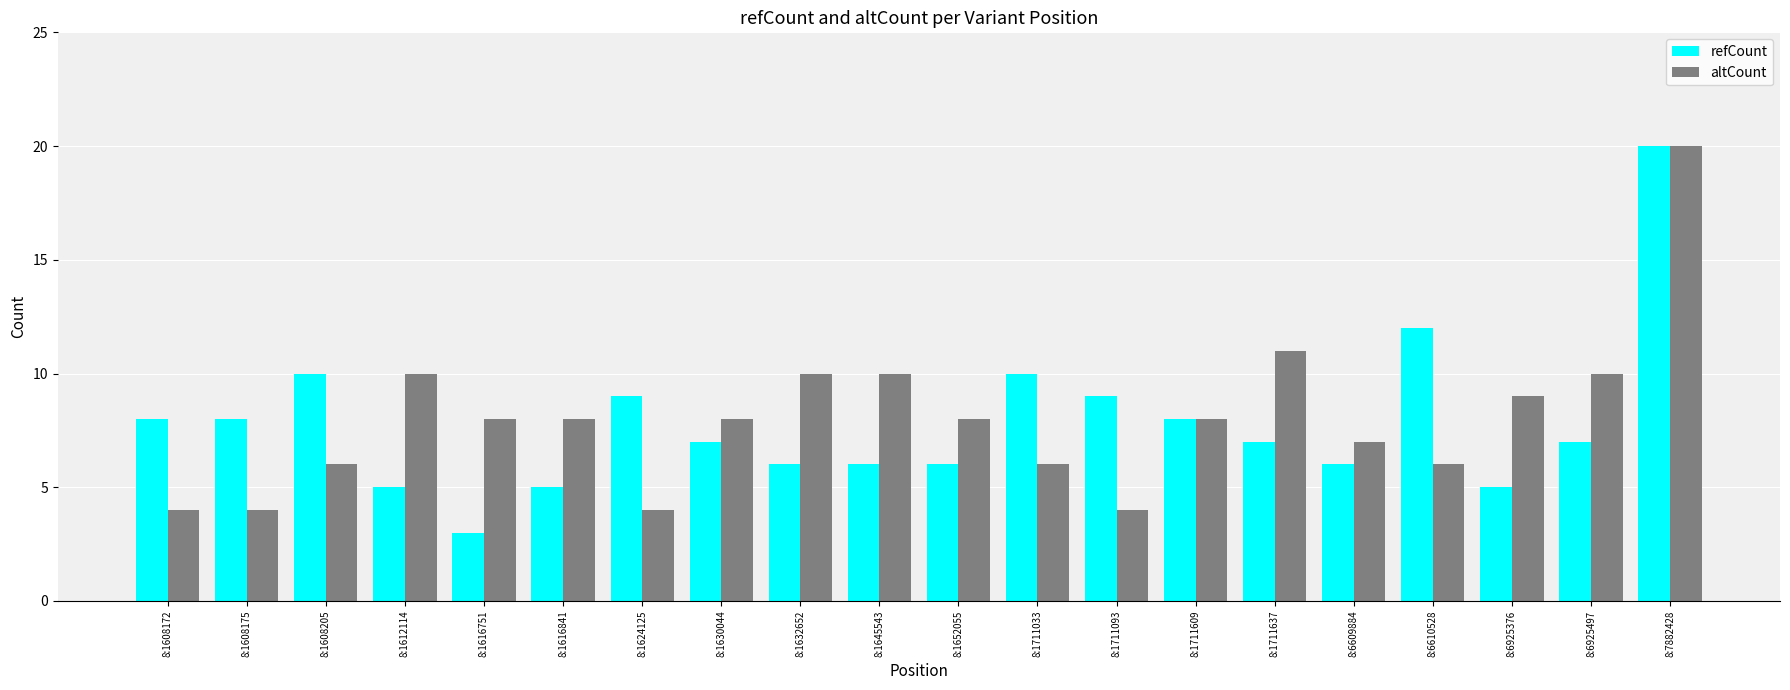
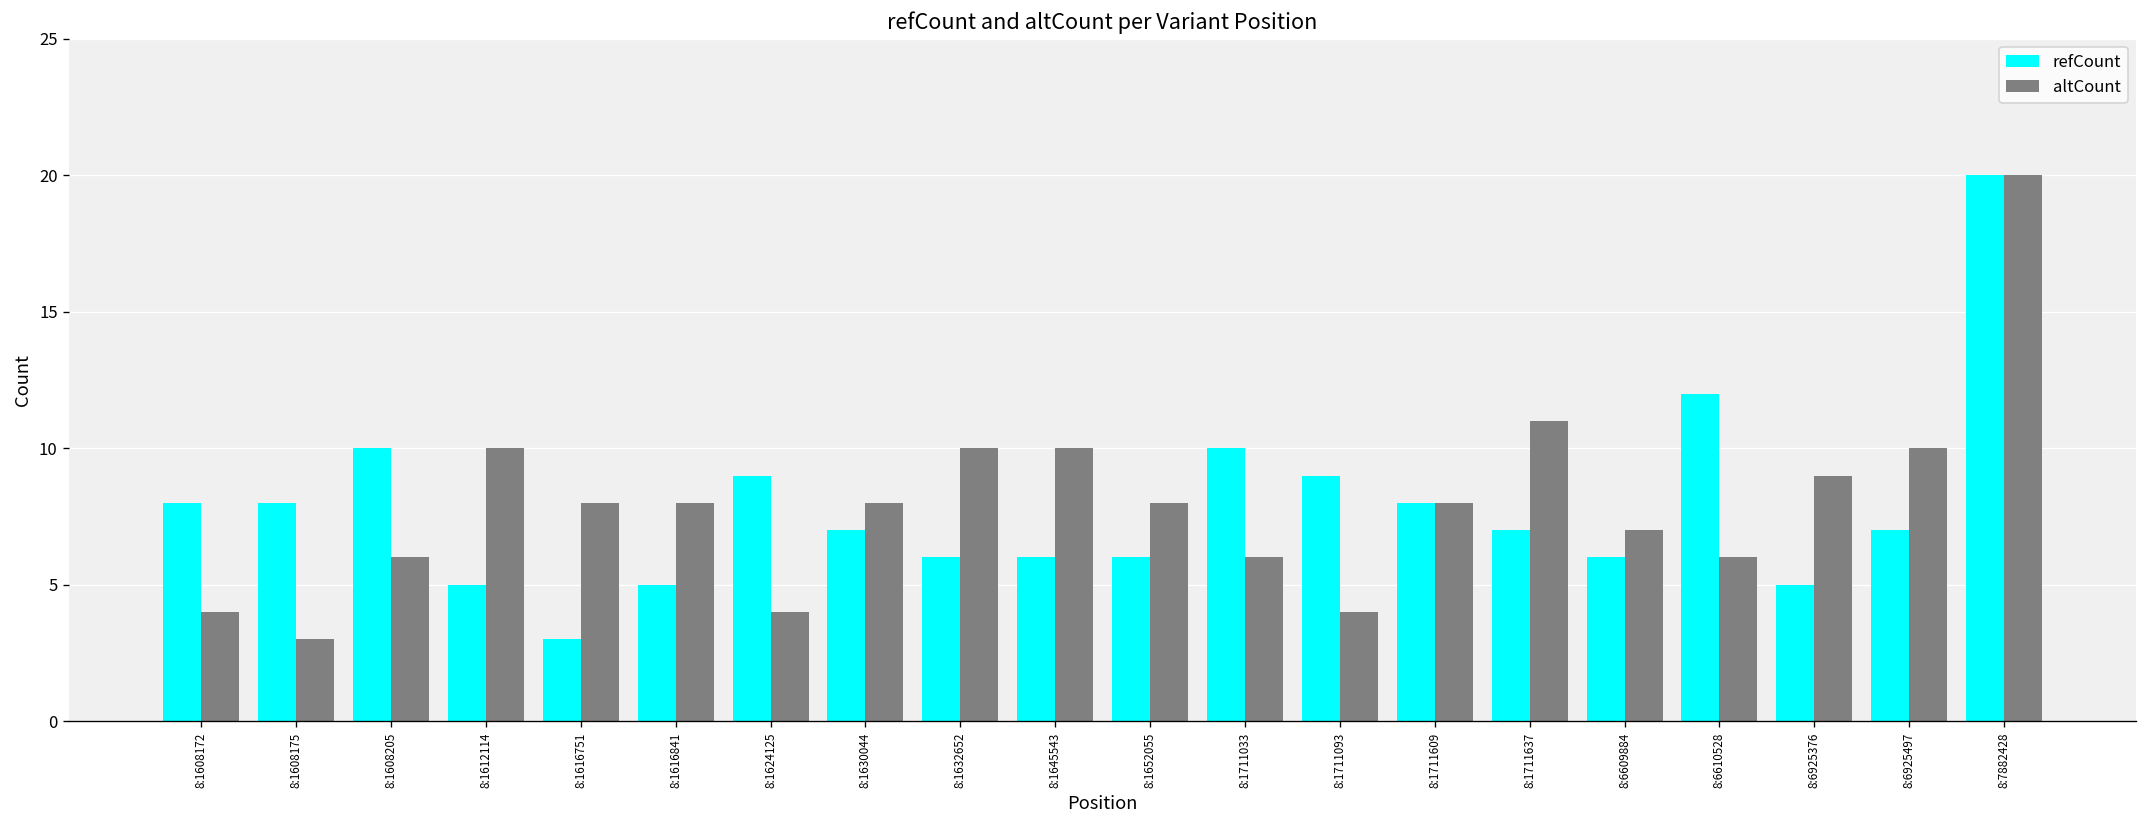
  {
    "refCount": {
      "8:1608172": 8,
      "8:1608175": 8,
      "8:1608205": 10,
      "8:1612114": 5,
      "8:1616751": 3,
      "8:1616841": 5,
      "8:1624125": 9,
      "8:1630044": 7,
      "8:1632652": 6,
      "8:1645543": 6,
      "8:1652055": 6,
      "8:1711033": 10,
      "8:1711093": 9,
      "8:1711609": 8,
      "8:1711637": 7,
      "8:6609884": 6,
      "8:6610528": 12,
      "8:6925376": 5,
      "8:6925497": 7,
      "8:7882428": 20
    },
    "altCount": {
      "8:1608172": 4,
-     "8:1608175": 4,
+     "8:1608175": 3,
      "8:1608205": 6,
      "8:1612114": 10,
      "8:1616751": 8,
      "8:1616841": 8,
      "8:1624125": 4,
      "8:1630044": 8,
      "8:1632652": 10,
      "8:1645543": 10,
      "8:1652055": 8,
      "8:1711033": 6,
      "8:1711093": 4,
      "8:1711609": 8,
      "8:1711637": 11,
      "8:6609884": 7,
      "8:6610528": 6,
      "8:6925376": 9,
      "8:6925497": 10,
      "8:7882428": 20
    }
  }
